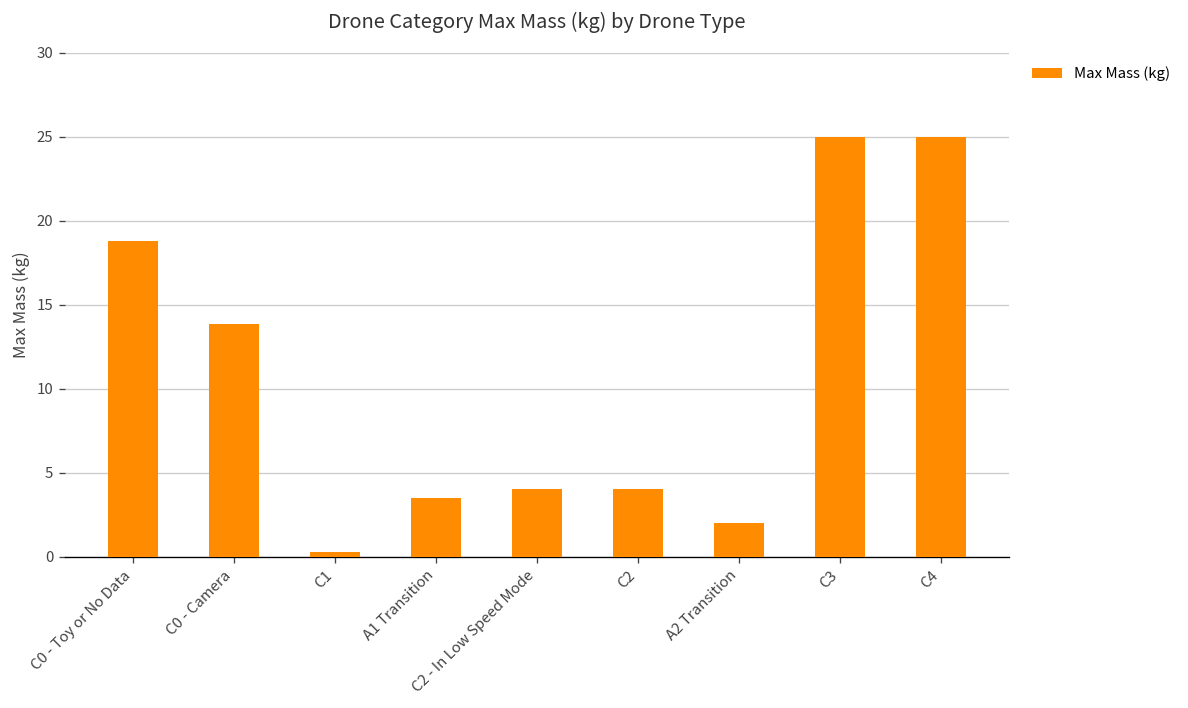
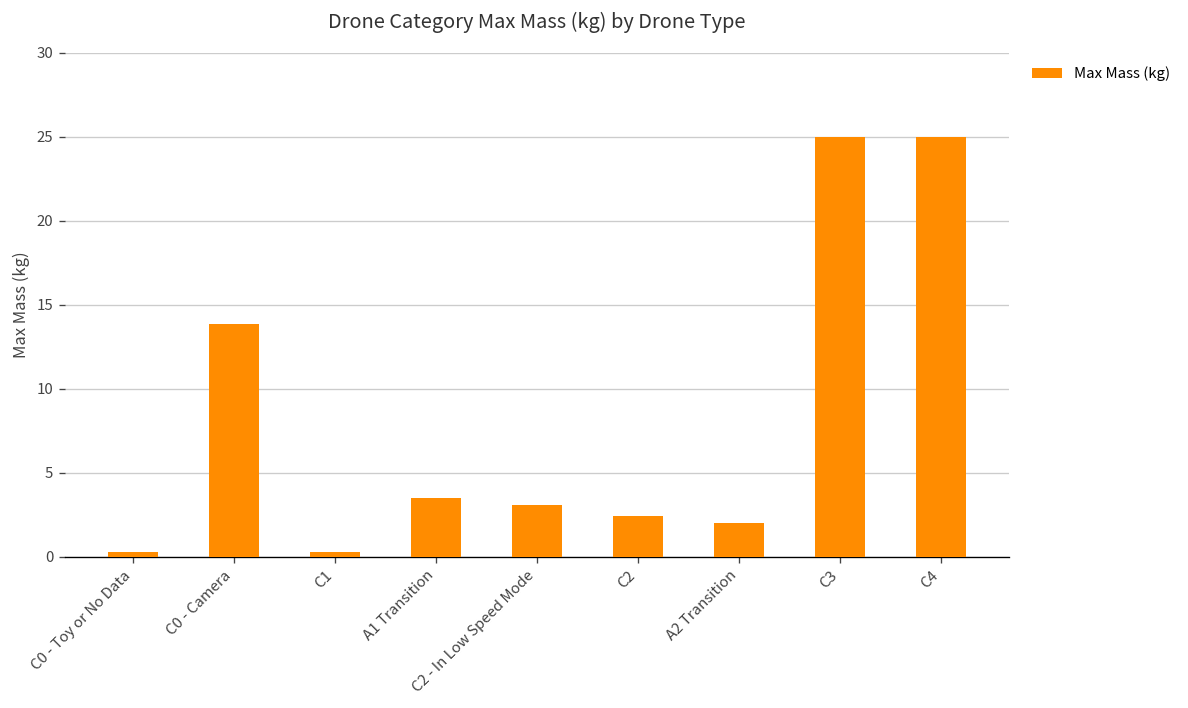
  {
-   "C0 - Toy or No Data": 18.8,
+   "C0 - Toy or No Data": 0.3,
    "C0 - Camera": 13.9,
    "C1": 0.3,
    "A1 Transition": 3.5,
-   "C2 - In Low Speed Mode": 4.0,
-   "C2": 4.0,
+   "C2 - In Low Speed Mode": 3.1,
+   "C2": 2.4,
    "A2 Transition": 2.0,
    "C3": 25.0,
    "C4": 25.0
  }
